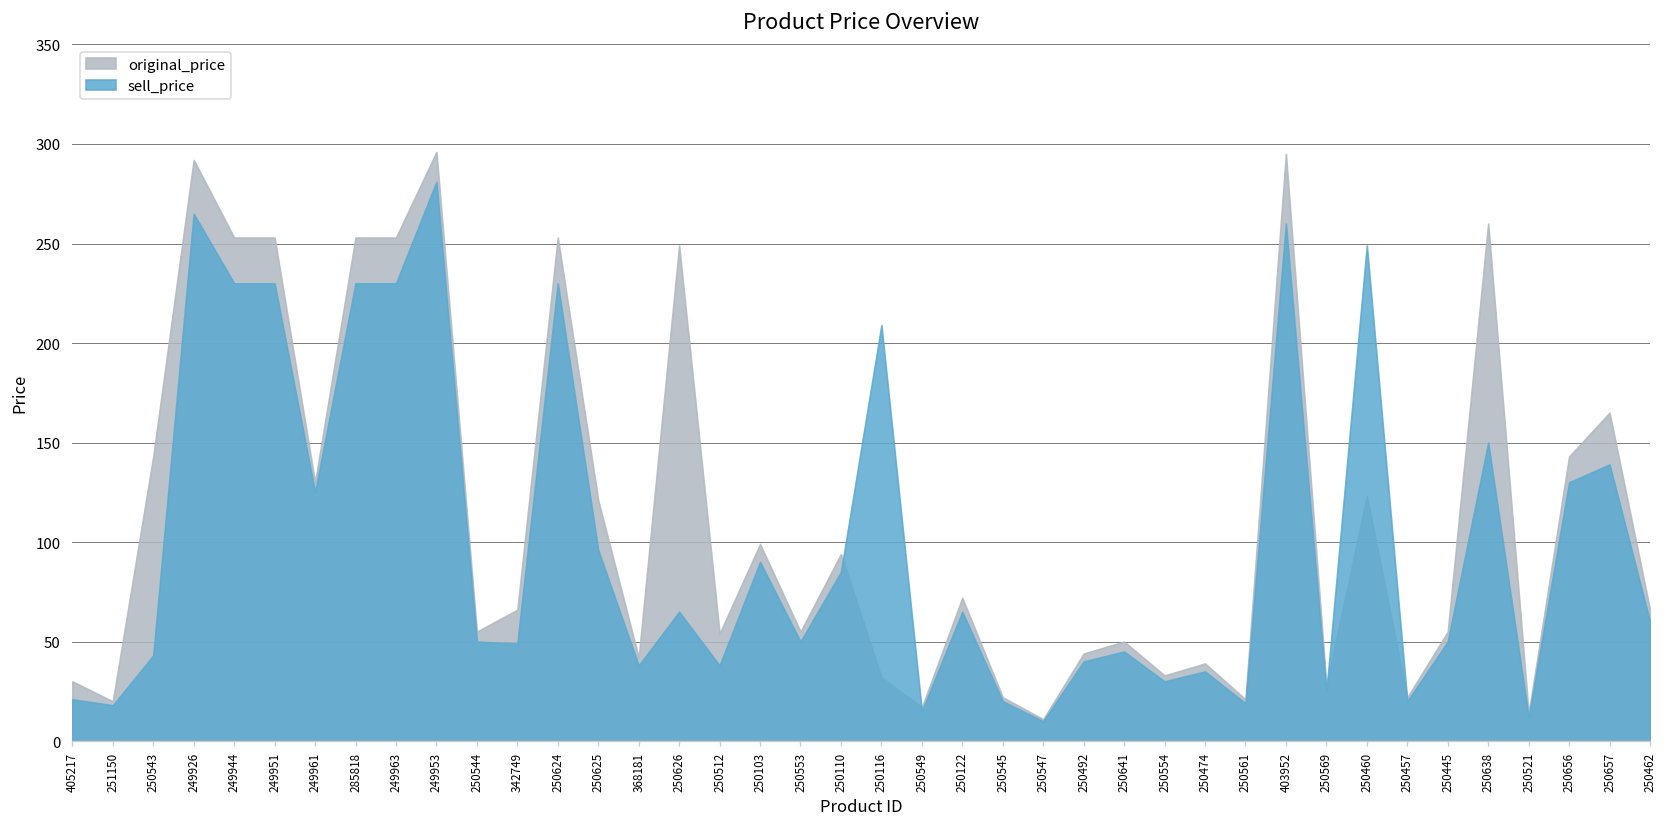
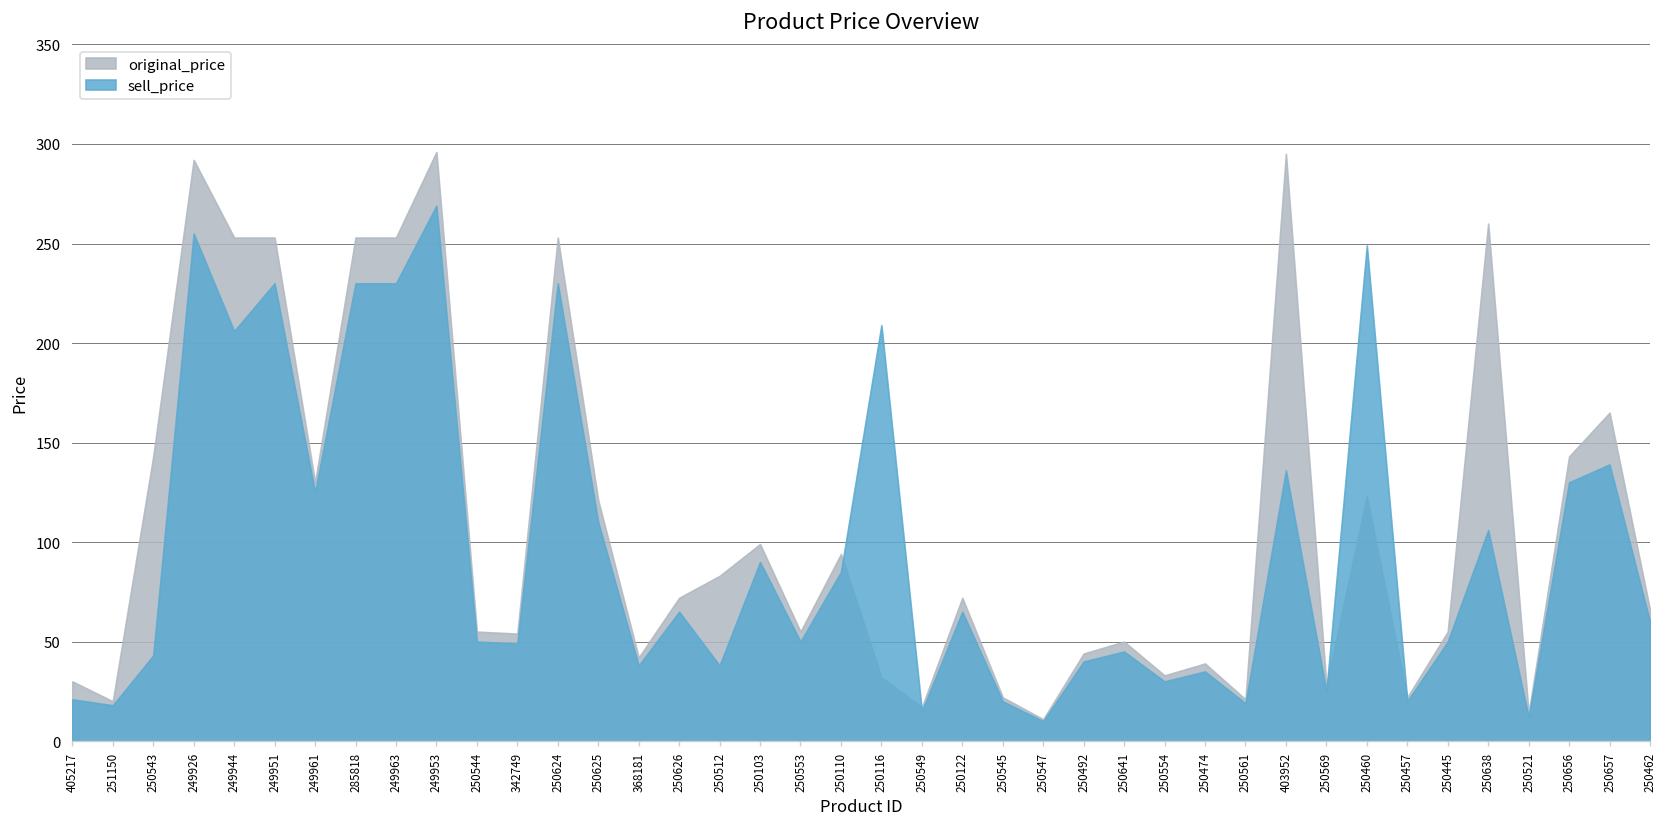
  {
    "original_price": {
      "405217": 30,
      "251150": 20,
      "250543": 143,
      "249926": 292,
      "249944": 253,
      "249951": 253,
      "249961": 130,
      "285818": 253,
      "249963": 253,
      "249953": 296,
      "250544": 55,
-     "342749": 66,
+     "342749": 54,
      "250624": 253,
      "250625": 121,
      "368181": 42,
-     "250626": 249,
-     "250512": 54,
+     "250626": 72,
+     "250512": 83,
      "250103": 99,
      "250553": 55,
      "250110": 94,
      "250116": 32,
      "250549": 17,
      "250122": 72,
      "250545": 22,
      "250492": 44,
      "250641": 50,
      "250554": 33,
      "250474": 39,
      "250561": 21,
      "403952": 295,
      "250569": 28,
      "250460": 123,
      "250457": 22,
      "250445": 55,
      "250638": 260,
      "250521": 14,
      "250656": 143,
      "250657": 165,
      "250462": 66
    },
    "sell_price": {
      "405217": 21,
      "251150": 18,
      "250543": 43,
-     "249926": 265,
-     "249944": 230,
+     "249926": 255,
+     "249944": 206,
      "249951": 230,
      "249961": 125,
      "285818": 230,
      "249963": 230,
-     "249953": 281,
+     "249953": 269,
      "250544": 50,
      "342749": 49,
      "250624": 230,
-     "250625": 96,
+     "250625": 110,
      "368181": 38,
      "250626": 65,
      "250512": 38,
      "250103": 90,
      "250553": 50,
      "250110": 85,
      "250116": 209,
      "250549": 15,
      "250122": 65,
      "250545": 20,
      "250492": 40,
      "250641": 45,
      "250554": 30,
      "250474": 35,
      "250561": 19,
-     "403952": 260,
+     "403952": 136,
      "250569": 25,
      "250460": 249,
      "250457": 20,
      "250445": 50,
-     "250638": 150,
+     "250638": 106,
      "250521": 12,
      "250656": 130,
      "250657": 139,
      "250462": 60
    }
  }
